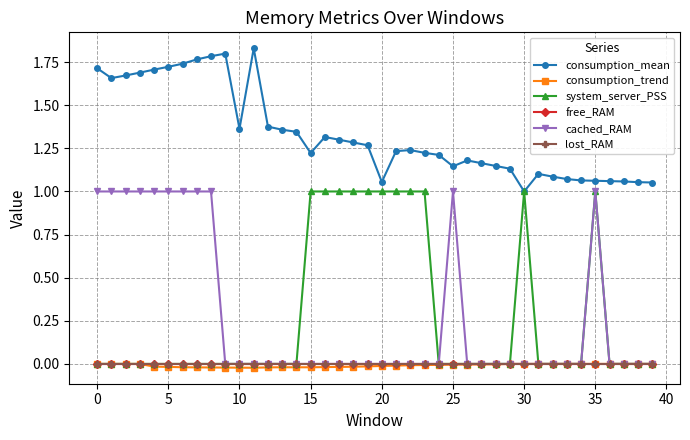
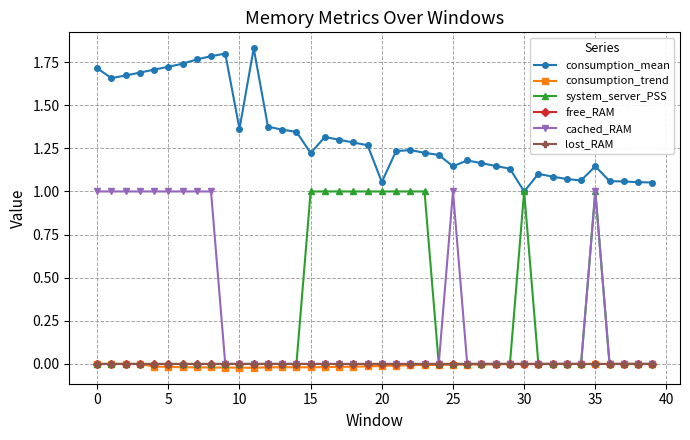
  {
    "consumption_mean": {
      "0": 1.71,
      "5": 1.72,
      "10": 1.36,
      "15": 1.22,
      "20": 1.06,
      "25": 1.15,
-     "35": 1.06
+     "35": 1.15
    },
    "consumption_trend": {
      "5": -0.02,
      "10": -0.02,
      "15": -0.02
    },
    "system_server_PSS": {
      "15": 1.00,
      "20": 1.00
    },
    "cached_RAM": {
      "0": 1.00,
      "5": 1.00,
      "25": 1.00
    }
  }
